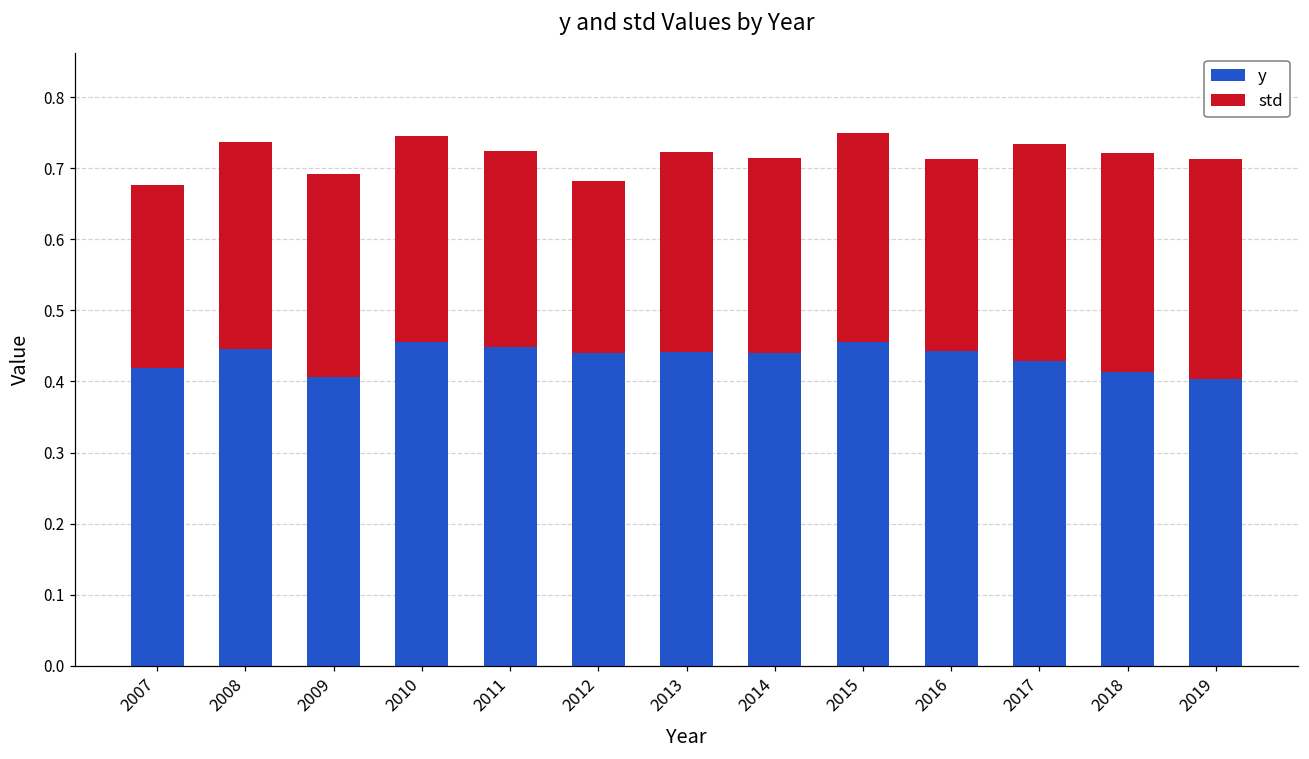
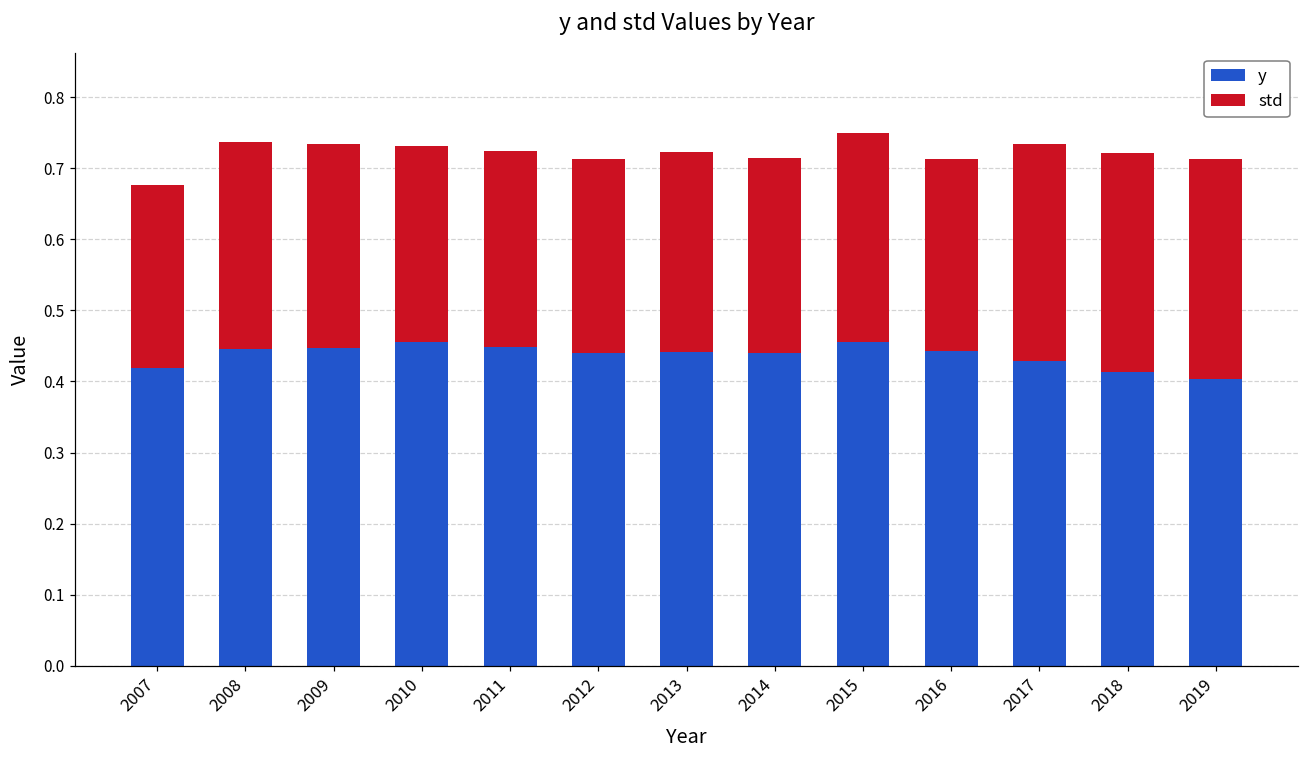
  {
    "y": {
      "2007": 0.42,
      "2008": 0.45,
-     "2009": 0.41,
+     "2009": 0.45,
      "2010": 0.46,
      "2011": 0.45,
      "2012": 0.44,
      "2013": 0.44,
      "2014": 0.44,
      "2015": 0.46,
      "2016": 0.44,
      "2017": 0.43,
      "2018": 0.41,
      "2019": 0.40
    },
    "std": {
      "2007": 0.26,
      "2008": 0.29,
      "2009": 0.29,
-     "2010": 0.29,
+     "2010": 0.28,
      "2011": 0.28,
-     "2012": 0.24,
+     "2012": 0.27,
      "2013": 0.28,
      "2014": 0.27,
      "2015": 0.29,
      "2016": 0.27,
      "2017": 0.31,
      "2018": 0.31,
      "2019": 0.31
    }
  }
